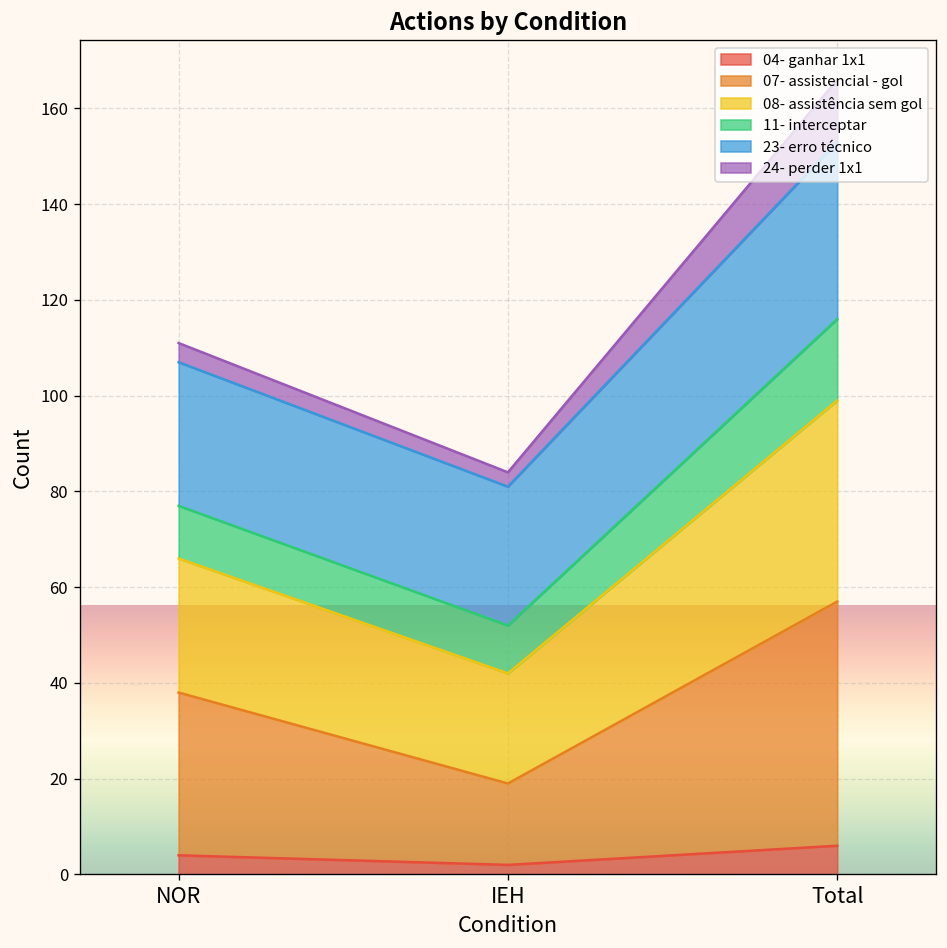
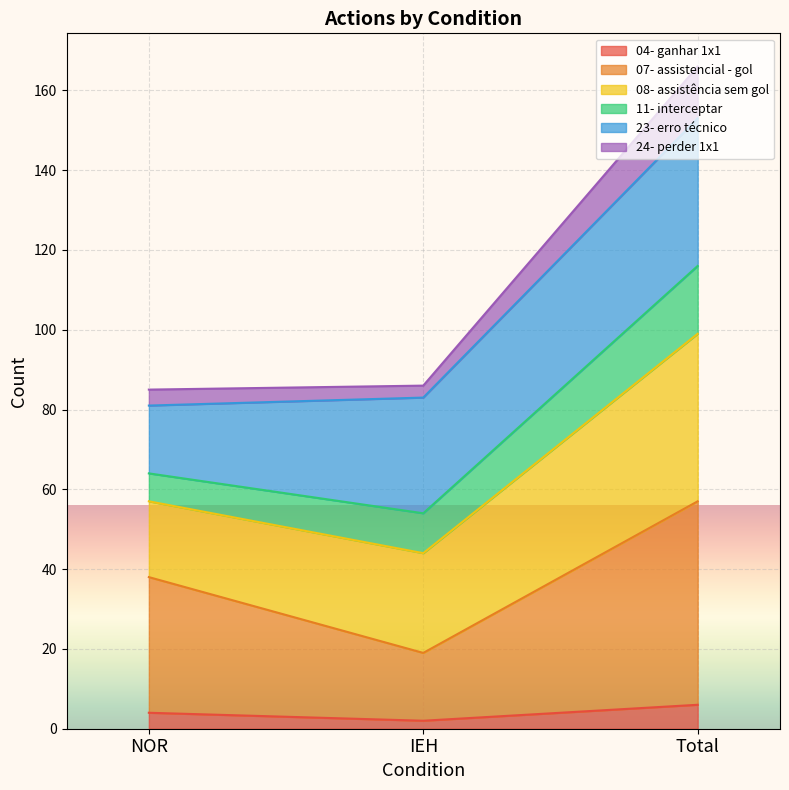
  {
    "08- assistência sem gol": {
-     "NOR": 28,
-     "IEH": 23,
+     "NOR": 19,
+     "IEH": 25,
      "Total": 42
    },
    "11- interceptar": {
-     "NOR": 11,
+     "NOR": 7,
      "IEH": 10,
      "Total": 17
    },
    "23- erro técnico": {
-     "NOR": 30,
+     "NOR": 17,
      "IEH": 29
    },
    "24- perder 1x1": {
      "NOR": 4,
      "IEH": 3
    }
  }
